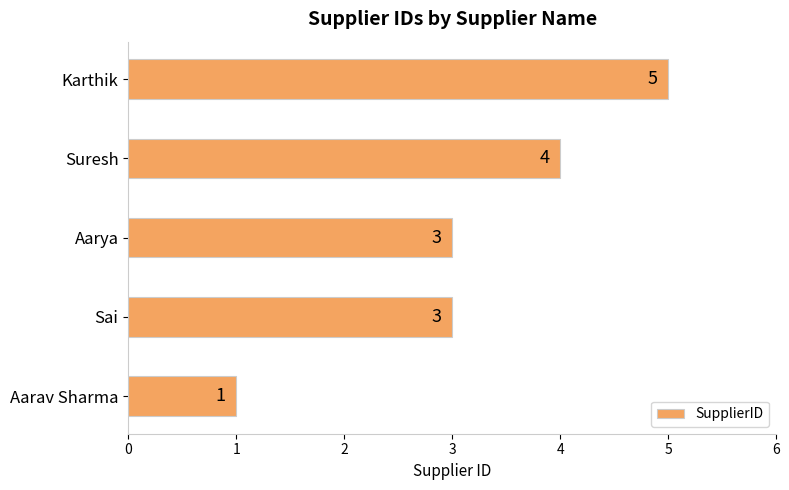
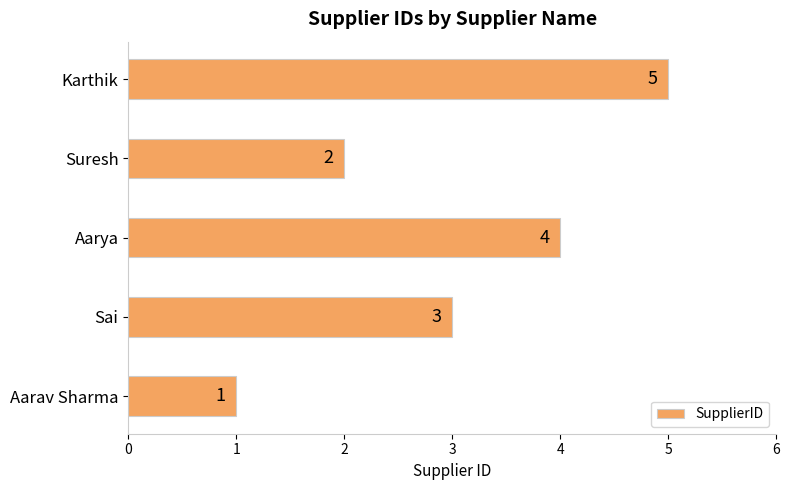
  {
    "Karthik": 5,
-   "Suresh": 4,
-   "Aarya": 3,
+   "Suresh": 2,
+   "Aarya": 4,
    "Sai": 3,
    "Aarav Sharma": 1
  }
